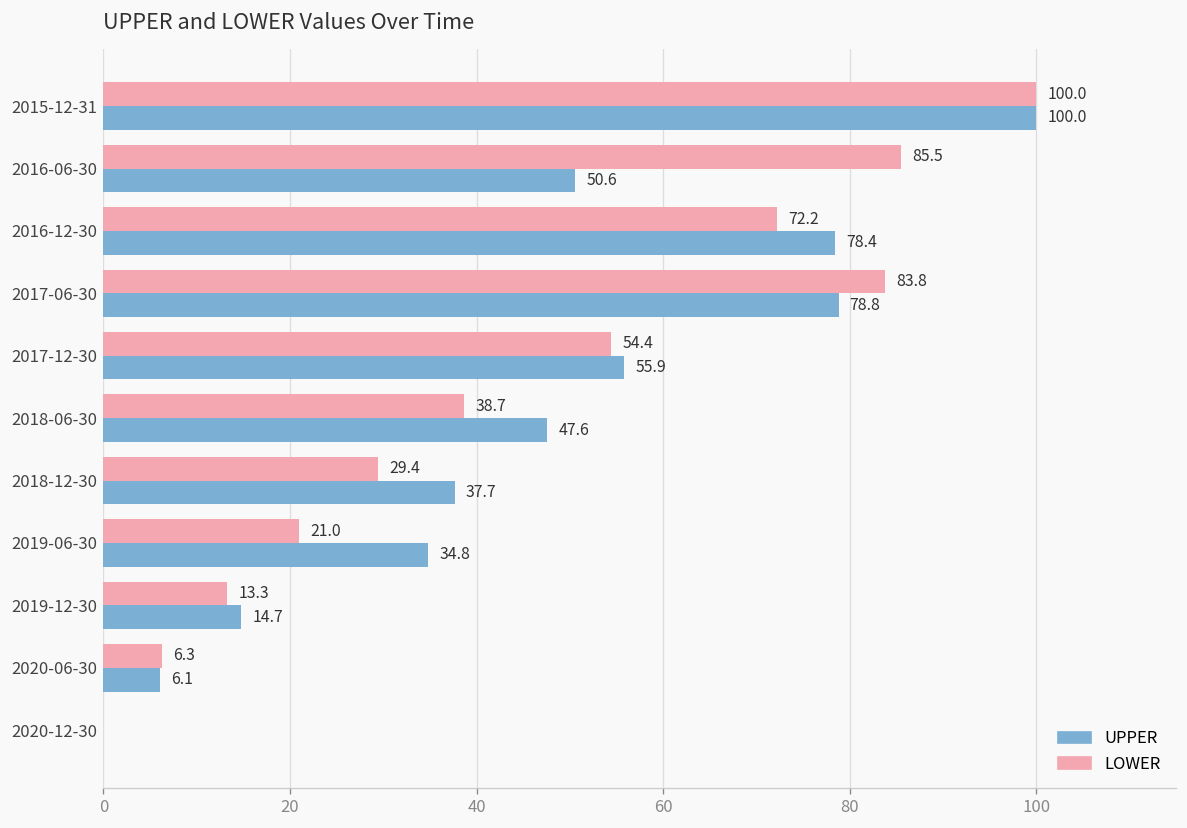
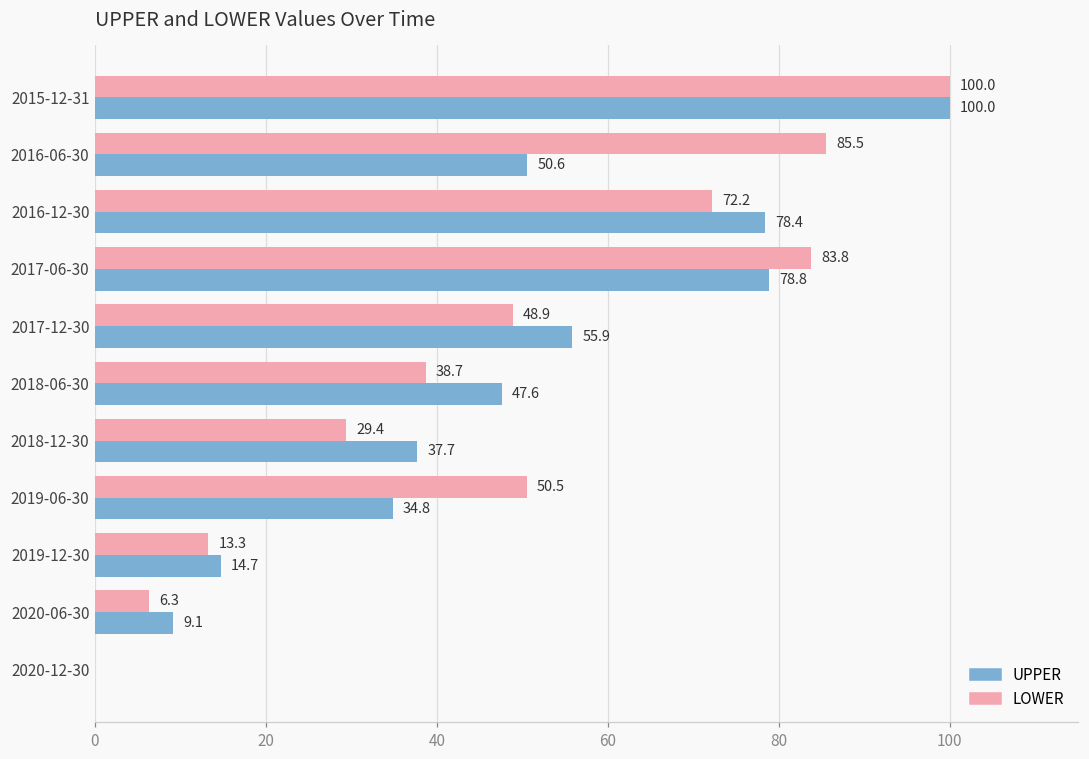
  {
    "UPPER": {
      "2015-12-31": 100.0,
      "2016-06-30": 50.6,
      "2016-12-30": 78.4,
      "2017-06-30": 78.8,
      "2017-12-30": 55.9,
      "2018-06-30": 47.6,
      "2018-12-30": 37.7,
      "2019-06-30": 34.8,
      "2019-12-30": 14.7,
-     "2020-06-30": 6.1
+     "2020-06-30": 9.1
    },
    "LOWER": {
      "2015-12-31": 100.0,
      "2016-06-30": 85.5,
      "2016-12-30": 72.2,
      "2017-06-30": 83.8,
-     "2017-12-30": 54.4,
+     "2017-12-30": 48.9,
      "2018-06-30": 38.7,
      "2018-12-30": 29.4,
-     "2019-06-30": 21.0,
+     "2019-06-30": 50.5,
      "2019-12-30": 13.3,
      "2020-06-30": 6.3
    }
  }
